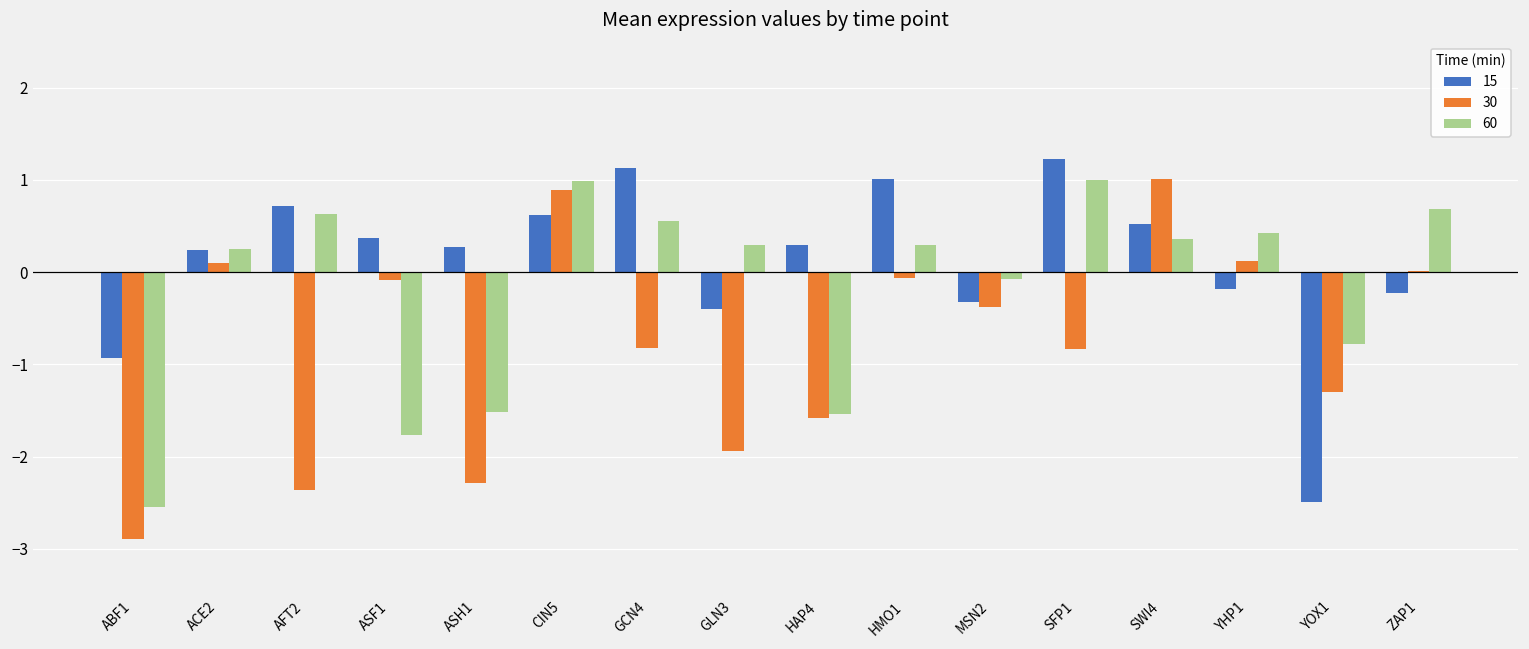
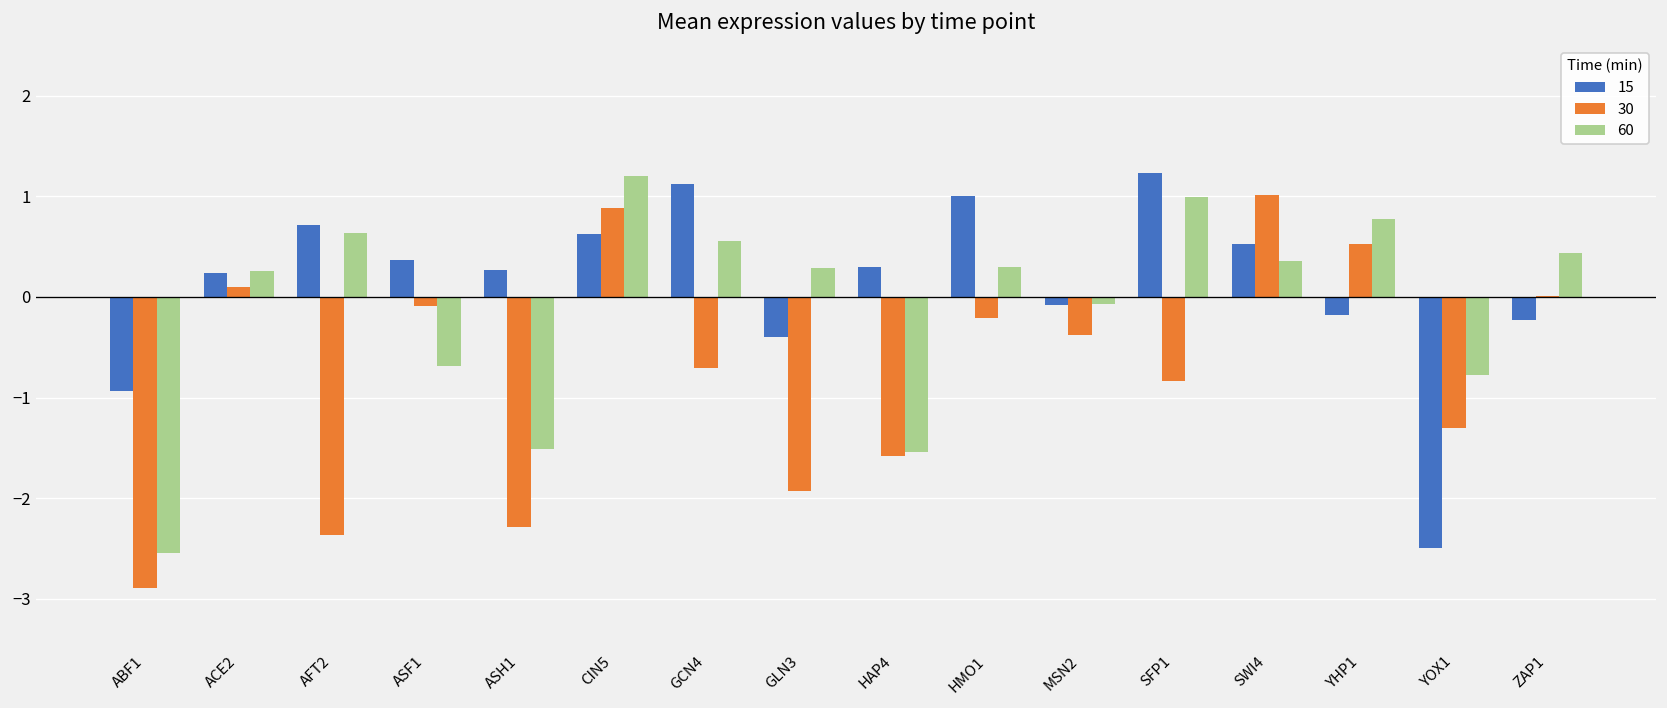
  {
    "15": {
      "ABF1": -0.9,
      "ACE2": 0.2,
      "AFT2": 0.7,
      "ASF1": 0.4,
      "ASH1": 0.3,
      "CIN5": 0.6,
      "GCN4": 1.1,
      "GLN3": -0.4,
      "HAP4": 0.3,
      "HMO1": 1.0,
-     "MSN2": -0.3,
+     "MSN2": -0.1,
      "SFP1": 1.2,
      "SWI4": 0.5,
      "YHP1": -0.2,
      "YOX1": -2.5,
      "ZAP1": -0.2
    },
    "30": {
      "ABF1": -2.9,
      "ACE2": 0.1,
      "AFT2": -2.4,
      "ASF1": -0.1,
      "ASH1": -2.3,
      "CIN5": 0.9,
-     "GCN4": -0.8,
+     "GCN4": -0.7,
      "GLN3": -1.9,
      "HAP4": -1.6,
-     "HMO1": -0.1,
+     "HMO1": -0.2,
      "MSN2": -0.4,
      "SFP1": -0.8,
      "SWI4": 1.0,
-     "YHP1": 0.1,
+     "YHP1": 0.5,
      "YOX1": -1.3
    },
    "60": {
      "ABF1": -2.5,
      "ACE2": 0.3,
      "AFT2": 0.6,
-     "ASF1": -1.8,
+     "ASF1": -0.7,
      "ASH1": -1.5,
-     "CIN5": 1.0,
+     "CIN5": 1.2,
      "GCN4": 0.6,
      "GLN3": 0.3,
      "HAP4": -1.5,
      "HMO1": 0.3,
      "MSN2": -0.1,
      "SFP1": 1.0,
      "SWI4": 0.4,
-     "YHP1": 0.4,
+     "YHP1": 0.8,
      "YOX1": -0.8,
-     "ZAP1": 0.7
+     "ZAP1": 0.4
    }
  }
